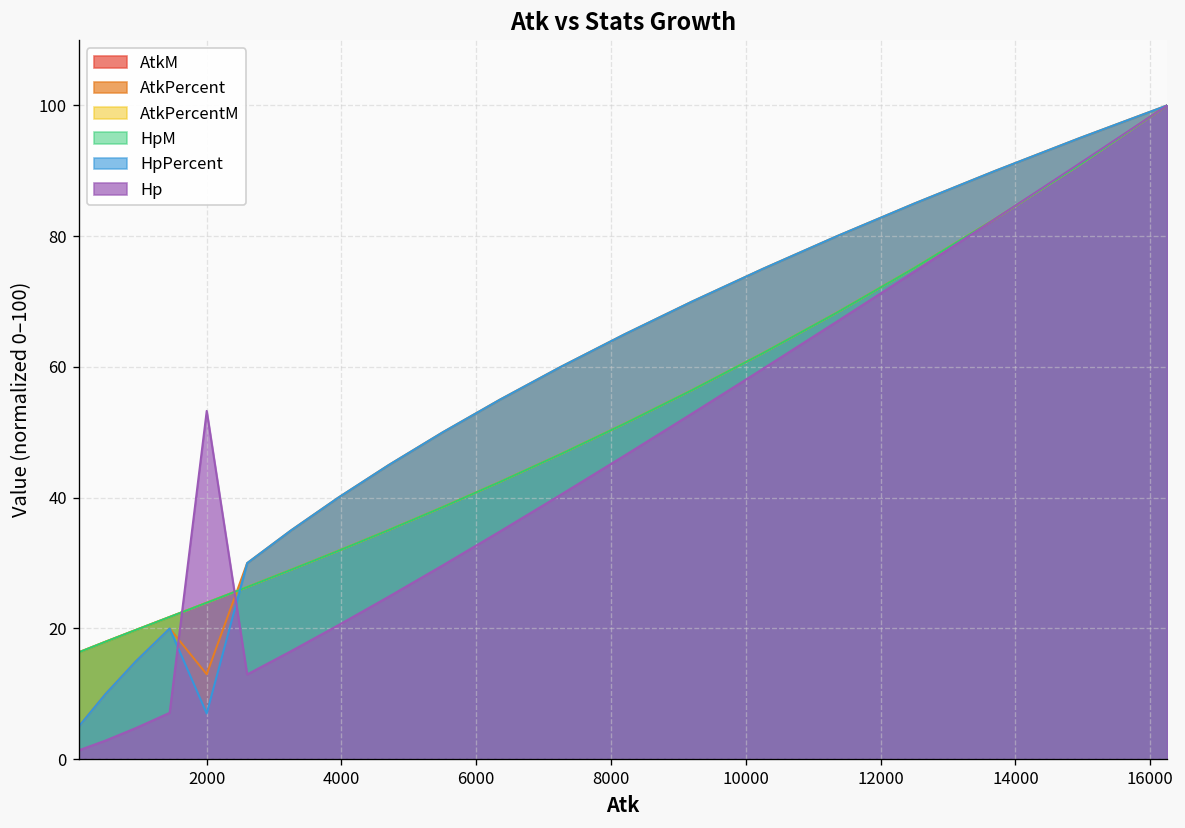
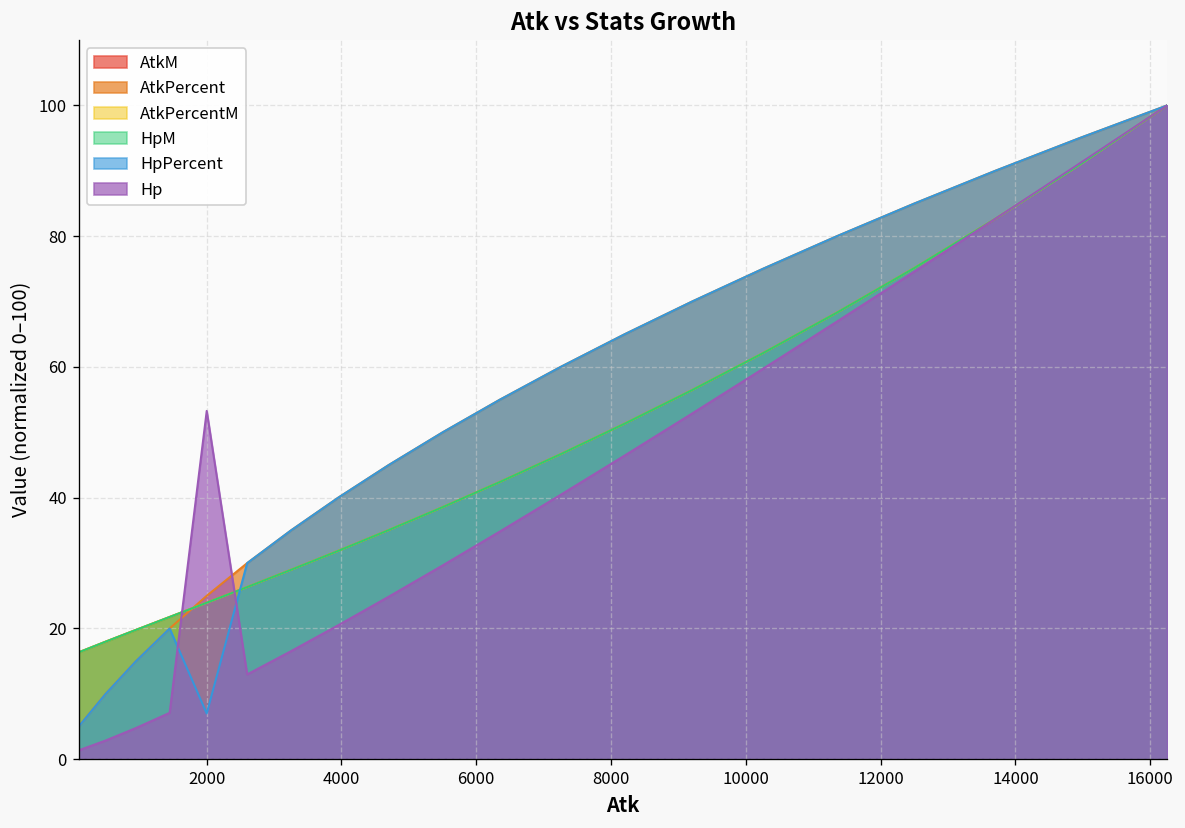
  {
    "HpM": {
      "2000": 24
    },
    "AtkPercent": {
-     "2000": 13
+     "2000": 25
    },
    "HpPercent": {
      "2000": 7
    },
    "Hp": {
      "2000": 53
    }
  }
